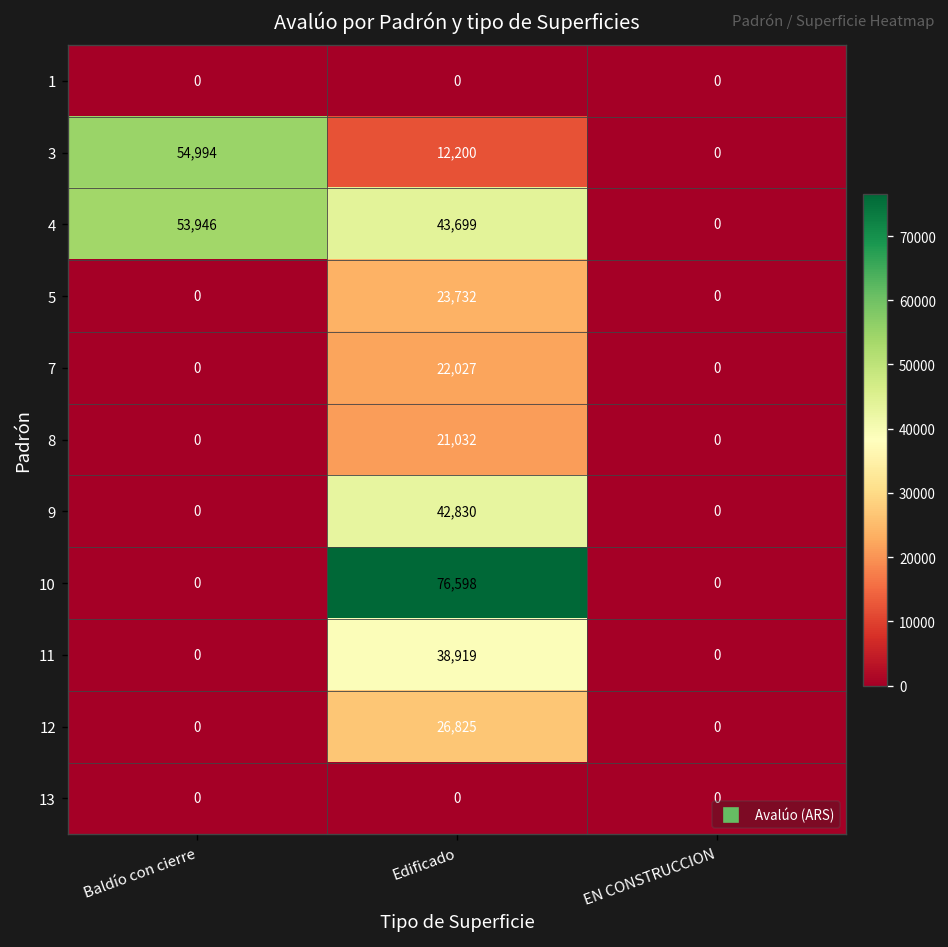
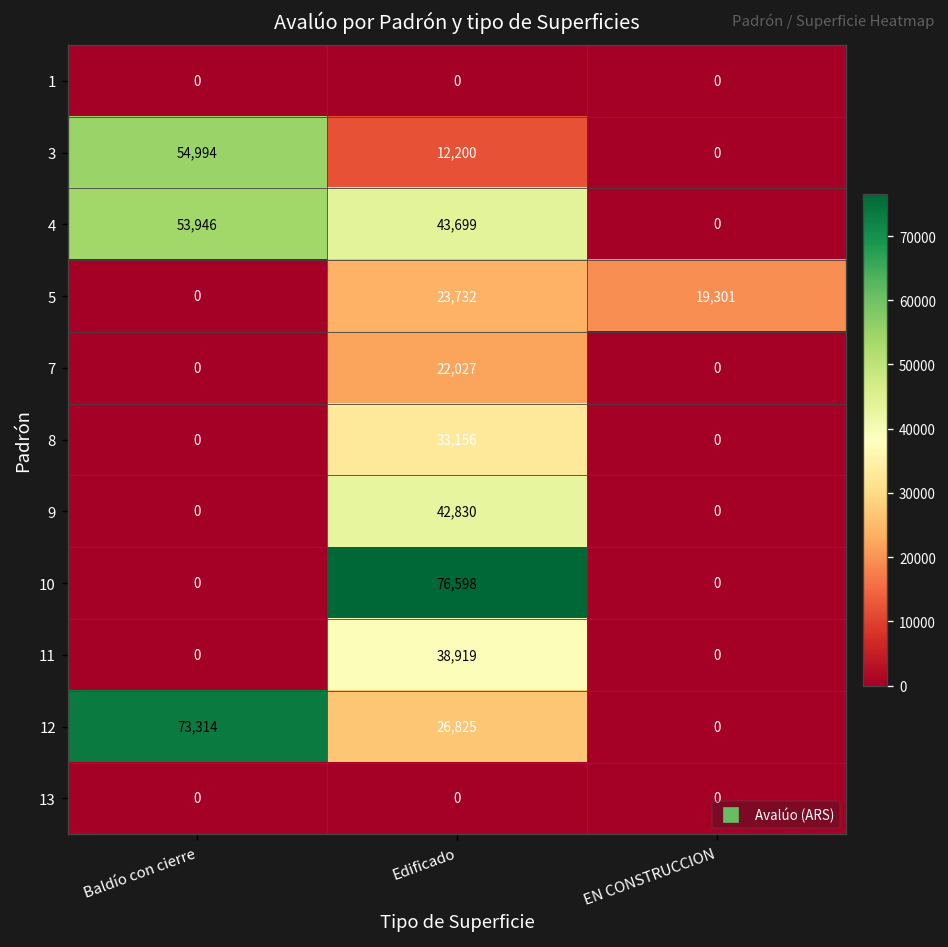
  {
    "1": {
      "Baldío con cierre": "0",
      "Edificado": "0",
      "EN CONSTRUCCION": "0"
    },
    "3": {
      "Baldío con cierre": "54,994",
      "Edificado": "12,200",
      "EN CONSTRUCCION": "0"
    },
    "4": {
      "Baldío con cierre": "53,946",
      "Edificado": "43,699",
      "EN CONSTRUCCION": "0"
    },
    "5": {
      "Baldío con cierre": "0",
      "Edificado": "23,732",
-     "EN CONSTRUCCION": "0"
+     "EN CONSTRUCCION": "19,301"
    },
    "7": {
      "Baldío con cierre": "0",
      "Edificado": "22,027",
      "EN CONSTRUCCION": "0"
    },
    "8": {
      "Baldío con cierre": "0",
-     "Edificado": "21,032",
+     "Edificado": "33,156",
      "EN CONSTRUCCION": "0"
    },
    "9": {
      "Baldío con cierre": "0",
      "Edificado": "42,830",
      "EN CONSTRUCCION": "0"
    },
    "10": {
      "Baldío con cierre": "0",
      "Edificado": "76,598",
      "EN CONSTRUCCION": "0"
    },
    "11": {
      "Baldío con cierre": "0",
      "Edificado": "38,919",
      "EN CONSTRUCCION": "0"
    },
    "12": {
-     "Baldío con cierre": "0",
+     "Baldío con cierre": "73,314",
      "Edificado": "26,825",
      "EN CONSTRUCCION": "0"
    },
    "13": {
      "Baldío con cierre": "0",
      "Edificado": "0"
    }
  }
